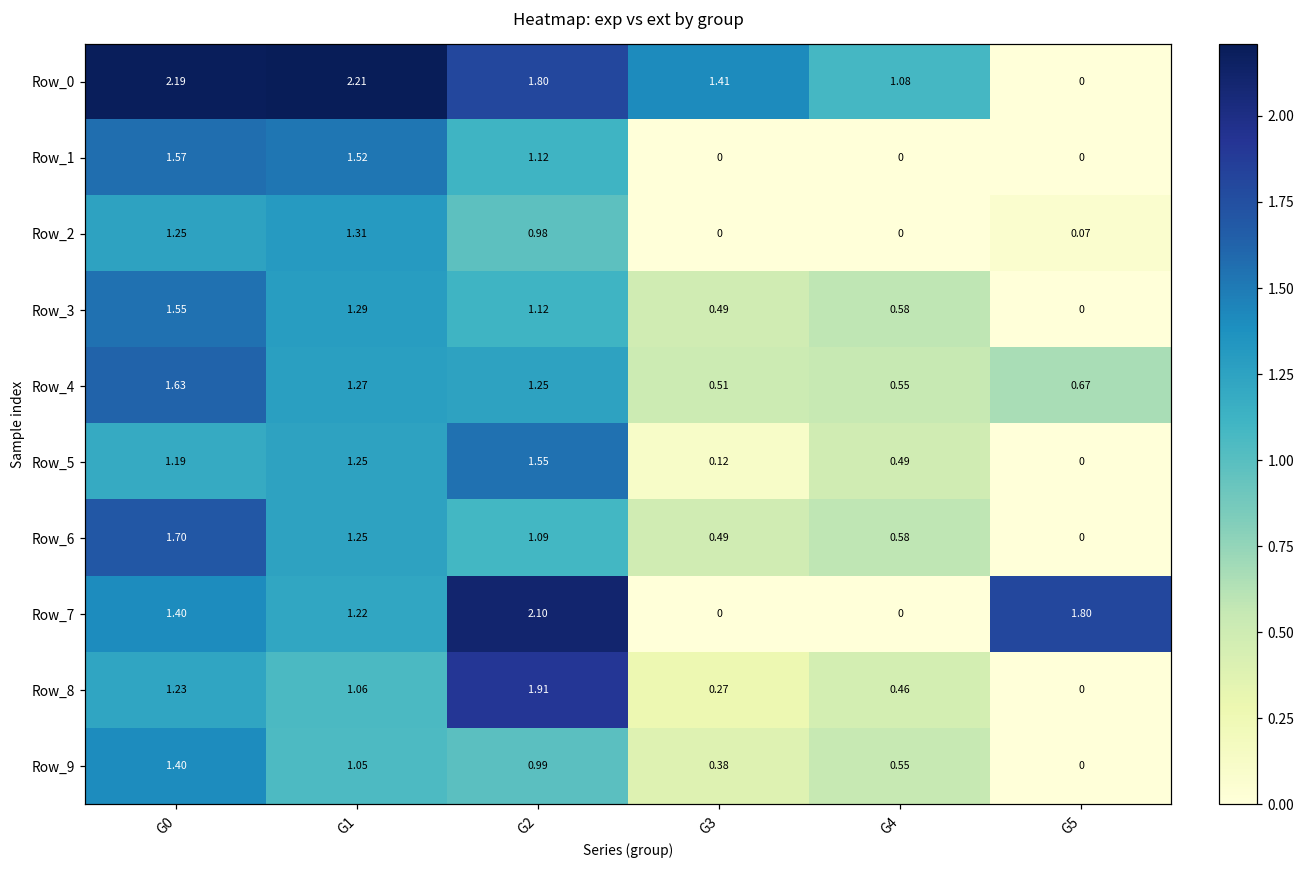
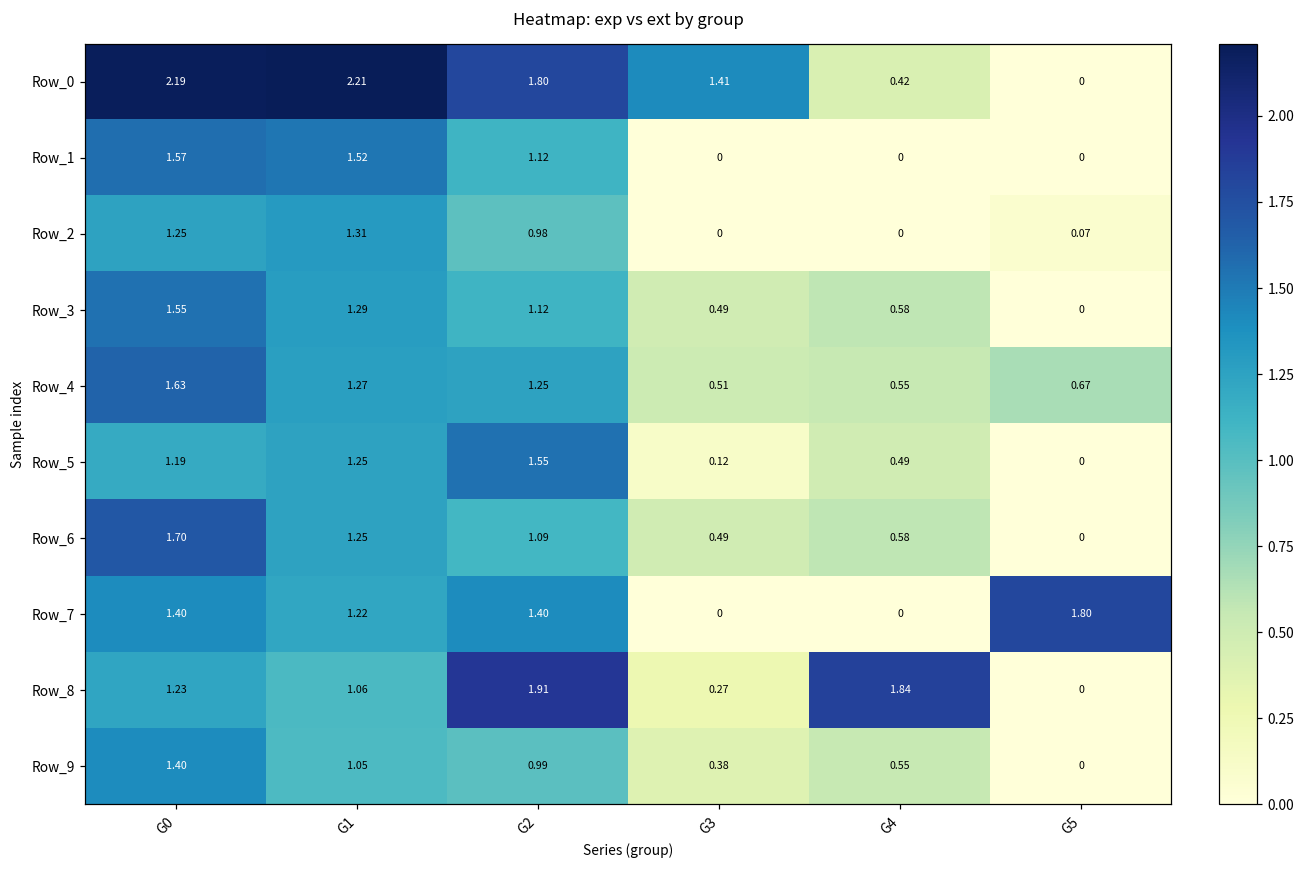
  {
    "Row_0": {
      "G0": 2.19,
      "G1": 2.21,
      "G2": 1.80,
      "G3": 1.41,
-     "G4": 1.08,
+     "G4": 0.42,
      "G5": 0
    },
    "Row_1": {
      "G0": 1.57,
      "G1": 1.52,
      "G2": 1.12,
      "G3": 0,
      "G4": 0,
      "G5": 0
    },
    "Row_2": {
      "G0": 1.25,
      "G1": 1.31,
      "G2": 0.98,
      "G3": 0,
      "G4": 0,
      "G5": 0.07
    },
    "Row_3": {
      "G0": 1.55,
      "G1": 1.29,
      "G2": 1.12,
      "G3": 0.49,
      "G4": 0.58,
      "G5": 0
    },
    "Row_4": {
      "G0": 1.63,
      "G1": 1.27,
      "G2": 1.25,
      "G3": 0.51,
      "G4": 0.55,
      "G5": 0.67
    },
    "Row_5": {
      "G0": 1.19,
      "G1": 1.25,
      "G2": 1.55,
      "G3": 0.12,
      "G4": 0.49,
      "G5": 0
    },
    "Row_6": {
      "G0": 1.70,
      "G1": 1.25,
      "G2": 1.09,
      "G3": 0.49,
      "G4": 0.58,
      "G5": 0
    },
    "Row_7": {
      "G0": 1.40,
      "G1": 1.22,
-     "G2": 2.10,
+     "G2": 1.40,
      "G3": 0,
      "G4": 0,
      "G5": 1.80
    },
    "Row_8": {
      "G0": 1.23,
      "G1": 1.06,
      "G2": 1.91,
      "G3": 0.27,
-     "G4": 0.46,
+     "G4": 1.84,
      "G5": 0
    },
    "Row_9": {
      "G0": 1.40,
      "G1": 1.05,
      "G2": 0.99,
      "G3": 0.38,
      "G4": 0.55,
      "G5": 0
    }
  }
